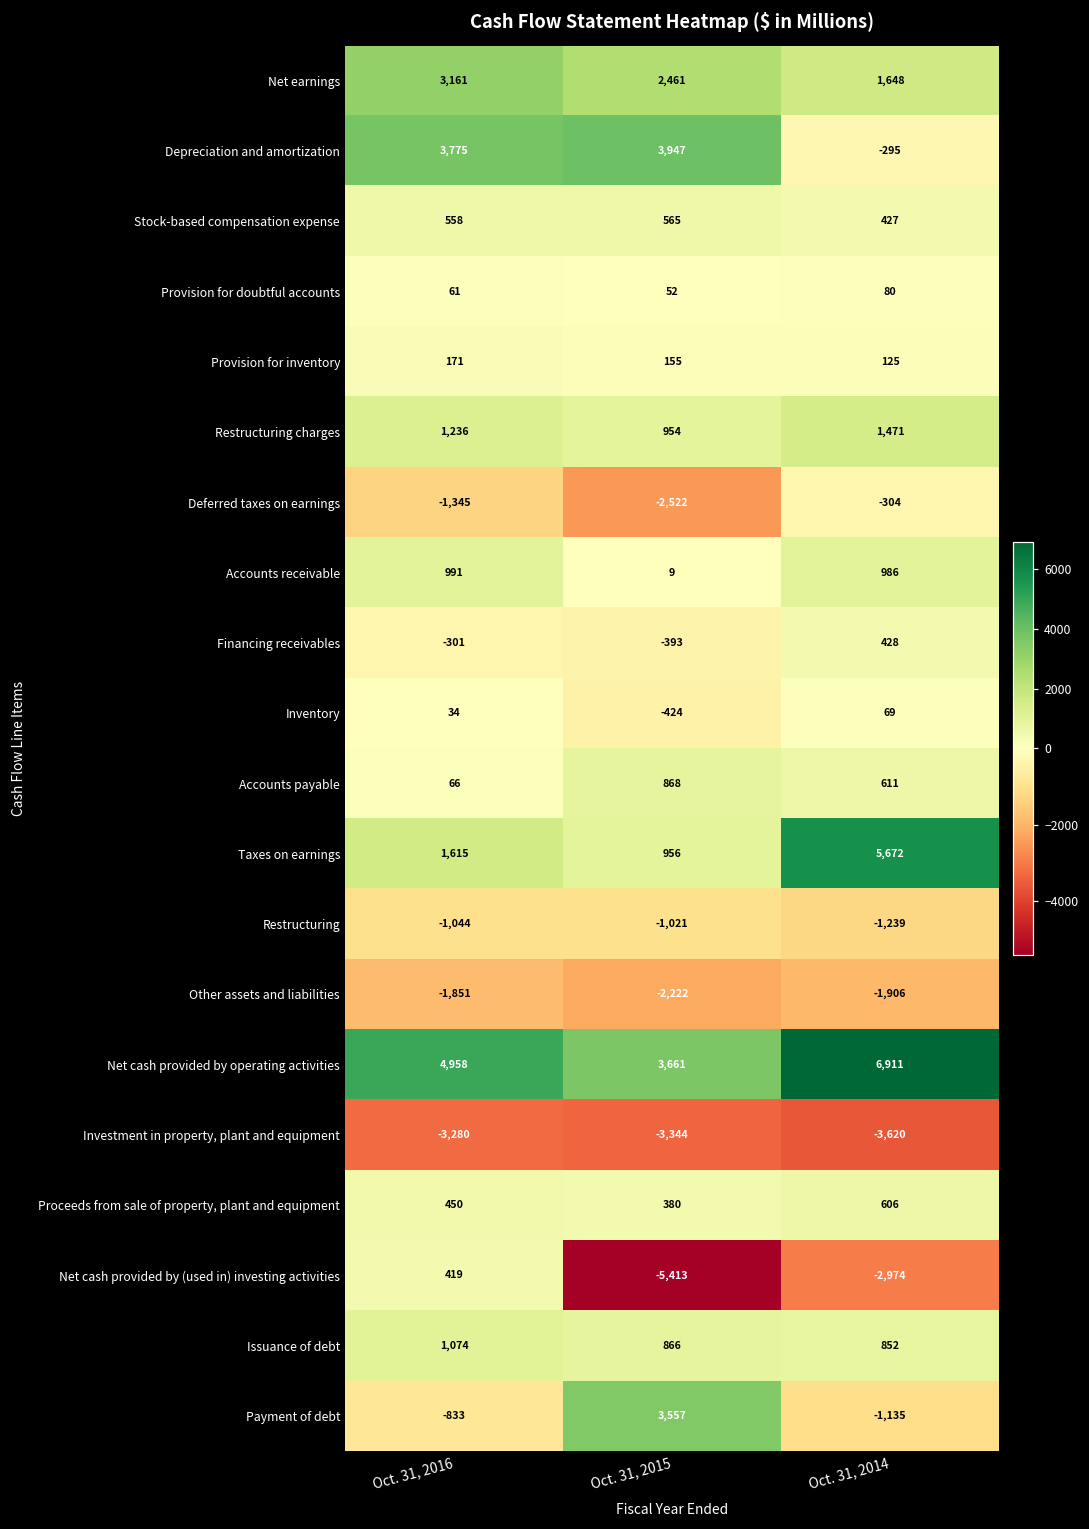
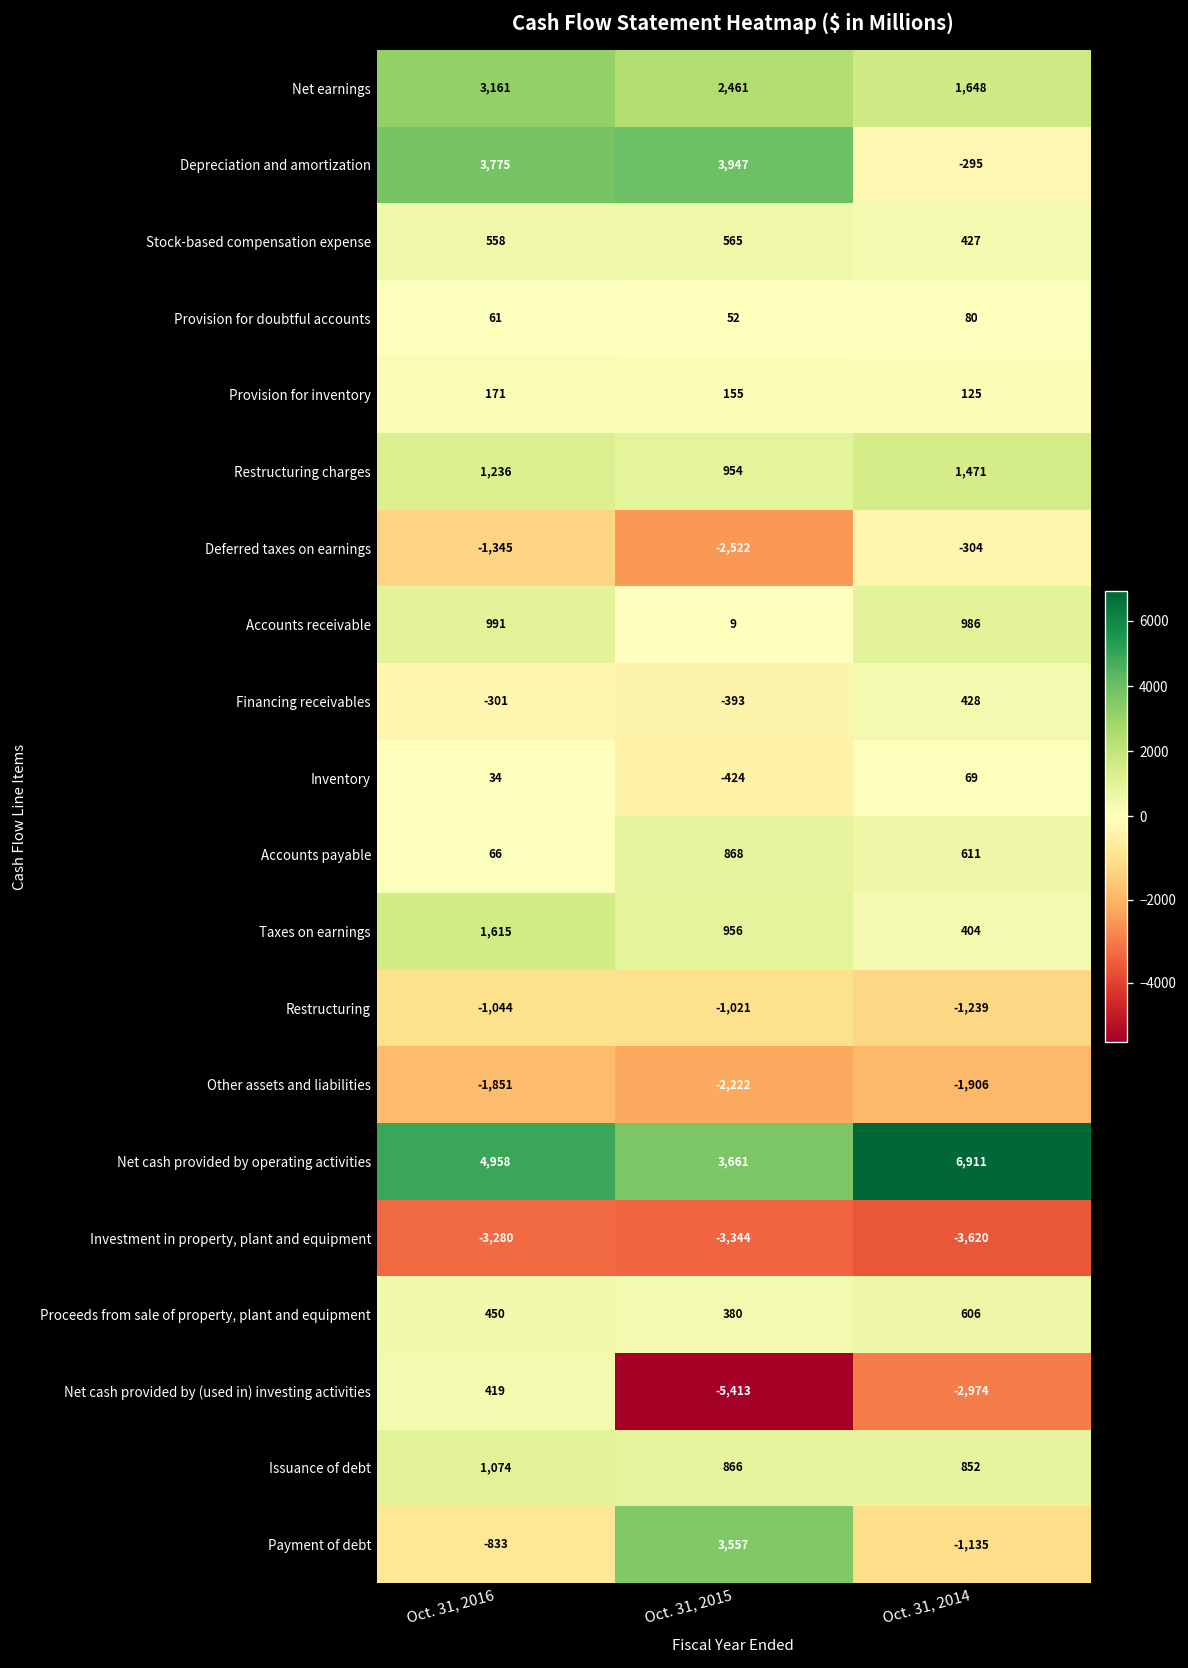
  {
    "Net earnings": {
      "Oct. 31, 2016": "3,161",
      "Oct. 31, 2015": "2,461",
      "Oct. 31, 2014": "1,648"
    },
    "Depreciation and amortization": {
      "Oct. 31, 2016": "3,775",
      "Oct. 31, 2015": "3,947",
      "Oct. 31, 2014": "-295"
    },
    "Stock-based compensation expense": {
      "Oct. 31, 2016": "558",
      "Oct. 31, 2015": "565",
      "Oct. 31, 2014": "427"
    },
    "Provision for doubtful accounts": {
      "Oct. 31, 2016": "61",
      "Oct. 31, 2015": "52",
      "Oct. 31, 2014": "80"
    },
    "Provision for inventory": {
      "Oct. 31, 2016": "171",
      "Oct. 31, 2015": "155",
      "Oct. 31, 2014": "125"
    },
    "Restructuring charges": {
      "Oct. 31, 2016": "1,236",
      "Oct. 31, 2015": "954",
      "Oct. 31, 2014": "1,471"
    },
    "Deferred taxes on earnings": {
      "Oct. 31, 2016": "-1,345",
      "Oct. 31, 2015": "-2,522",
      "Oct. 31, 2014": "-304"
    },
    "Accounts receivable": {
      "Oct. 31, 2016": "991",
      "Oct. 31, 2015": "9",
      "Oct. 31, 2014": "986"
    },
    "Financing receivables": {
      "Oct. 31, 2016": "-301",
      "Oct. 31, 2015": "-393",
      "Oct. 31, 2014": "428"
    },
    "Inventory": {
      "Oct. 31, 2016": "34",
      "Oct. 31, 2015": "-424",
      "Oct. 31, 2014": "69"
    },
    "Accounts payable": {
      "Oct. 31, 2016": "66",
      "Oct. 31, 2015": "868",
      "Oct. 31, 2014": "611"
    },
    "Taxes on earnings": {
      "Oct. 31, 2016": "1,615",
      "Oct. 31, 2015": "956",
-     "Oct. 31, 2014": "5,672"
+     "Oct. 31, 2014": "404"
    },
    "Restructuring": {
      "Oct. 31, 2016": "-1,044",
      "Oct. 31, 2015": "-1,021",
      "Oct. 31, 2014": "-1,239"
    },
    "Other assets and liabilities": {
      "Oct. 31, 2016": "-1,851",
      "Oct. 31, 2015": "-2,222",
      "Oct. 31, 2014": "-1,906"
    },
    "Net cash provided by operating activities": {
      "Oct. 31, 2016": "4,958",
      "Oct. 31, 2015": "3,661",
      "Oct. 31, 2014": "6,911"
    },
    "Investment in property, plant and equipment": {
      "Oct. 31, 2016": "-3,280",
      "Oct. 31, 2015": "-3,344",
      "Oct. 31, 2014": "-3,620"
    },
    "Proceeds from sale of property, plant and equipment": {
      "Oct. 31, 2016": "450",
      "Oct. 31, 2015": "380",
      "Oct. 31, 2014": "606"
    },
    "Net cash provided by (used in) investing activities": {
      "Oct. 31, 2016": "419",
      "Oct. 31, 2015": "-5,413",
      "Oct. 31, 2014": "-2,974"
    },
    "Issuance of debt": {
      "Oct. 31, 2016": "1,074",
      "Oct. 31, 2015": "866",
      "Oct. 31, 2014": "852"
    },
    "Payment of debt": {
      "Oct. 31, 2016": "-833",
      "Oct. 31, 2015": "3,557",
      "Oct. 31, 2014": "-1,135"
    }
  }
